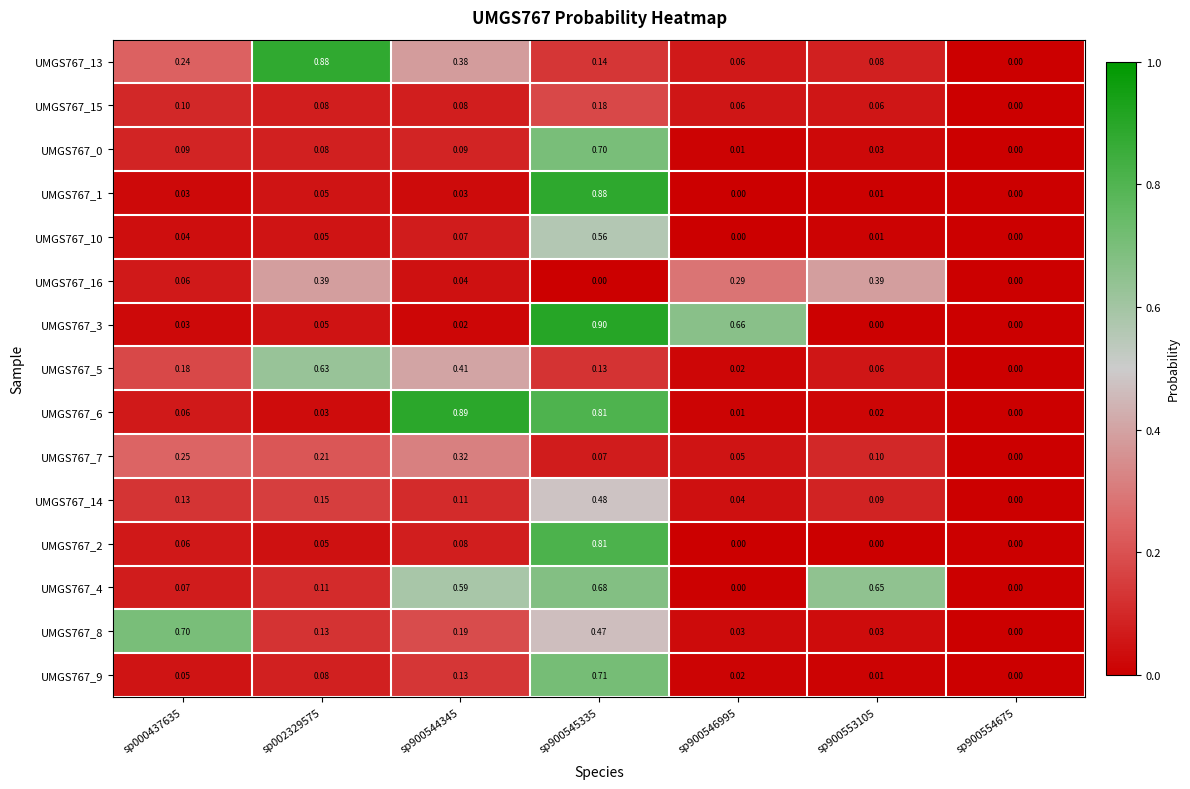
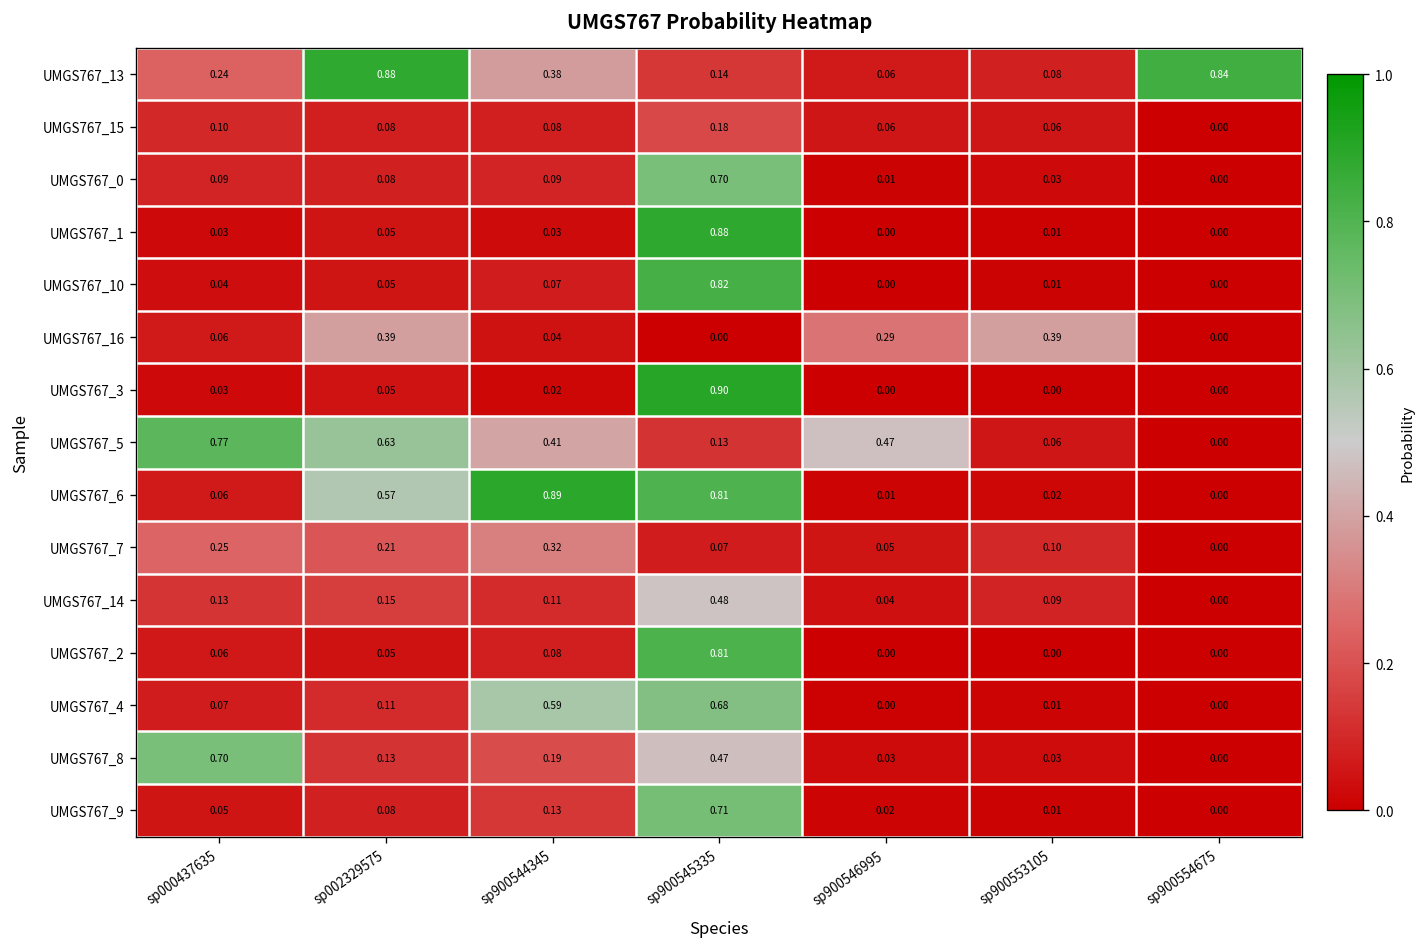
  {
    "UMGS767_13": {
      "sp000437635": 0.24,
      "sp002329575": 0.88,
      "sp900544345": 0.38,
      "sp900545335": 0.14,
      "sp900546995": 0.06,
      "sp900553105": 0.08,
-     "sp900554675": 0.00
+     "sp900554675": 0.84
    },
    "UMGS767_15": {
      "sp000437635": 0.10,
      "sp002329575": 0.08,
      "sp900544345": 0.08,
      "sp900545335": 0.18,
      "sp900546995": 0.06,
      "sp900553105": 0.06,
      "sp900554675": 0.00
    },
    "UMGS767_0": {
      "sp000437635": 0.09,
      "sp002329575": 0.08,
      "sp900544345": 0.09,
      "sp900545335": 0.70,
      "sp900546995": 0.01,
      "sp900553105": 0.03,
      "sp900554675": 0.00
    },
    "UMGS767_1": {
      "sp000437635": 0.03,
      "sp002329575": 0.05,
      "sp900544345": 0.03,
      "sp900545335": 0.88,
      "sp900546995": 0.00,
      "sp900553105": 0.01,
      "sp900554675": 0.00
    },
    "UMGS767_10": {
      "sp000437635": 0.04,
      "sp002329575": 0.05,
      "sp900544345": 0.07,
-     "sp900545335": 0.56,
+     "sp900545335": 0.82,
      "sp900546995": 0.00,
      "sp900553105": 0.01,
      "sp900554675": 0.00
    },
    "UMGS767_16": {
      "sp000437635": 0.06,
      "sp002329575": 0.39,
      "sp900544345": 0.04,
      "sp900545335": 0.00,
      "sp900546995": 0.29,
      "sp900553105": 0.39,
      "sp900554675": 0.00
    },
    "UMGS767_3": {
      "sp000437635": 0.03,
      "sp002329575": 0.05,
      "sp900544345": 0.02,
      "sp900545335": 0.90,
-     "sp900546995": 0.66,
+     "sp900546995": 0.00,
      "sp900553105": 0.00,
      "sp900554675": 0.00
    },
    "UMGS767_5": {
-     "sp000437635": 0.18,
+     "sp000437635": 0.77,
      "sp002329575": 0.63,
      "sp900544345": 0.41,
      "sp900545335": 0.13,
-     "sp900546995": 0.02,
+     "sp900546995": 0.47,
      "sp900553105": 0.06,
      "sp900554675": 0.00
    },
    "UMGS767_6": {
      "sp000437635": 0.06,
-     "sp002329575": 0.03,
+     "sp002329575": 0.57,
      "sp900544345": 0.89,
      "sp900545335": 0.81,
      "sp900546995": 0.01,
      "sp900553105": 0.02,
      "sp900554675": 0.00
    },
    "UMGS767_7": {
      "sp000437635": 0.25,
      "sp002329575": 0.21,
      "sp900544345": 0.32,
      "sp900545335": 0.07,
      "sp900546995": 0.05,
      "sp900553105": 0.10,
      "sp900554675": 0.00
    },
    "UMGS767_14": {
      "sp000437635": 0.13,
      "sp002329575": 0.15,
      "sp900544345": 0.11,
      "sp900545335": 0.48,
      "sp900546995": 0.04,
      "sp900553105": 0.09,
      "sp900554675": 0.00
    },
    "UMGS767_2": {
      "sp000437635": 0.06,
      "sp002329575": 0.05,
      "sp900544345": 0.08,
      "sp900545335": 0.81,
      "sp900546995": 0.00,
      "sp900553105": 0.00,
      "sp900554675": 0.00
    },
    "UMGS767_4": {
      "sp000437635": 0.07,
      "sp002329575": 0.11,
      "sp900544345": 0.59,
      "sp900545335": 0.68,
      "sp900546995": 0.00,
-     "sp900553105": 0.65,
+     "sp900553105": 0.01,
      "sp900554675": 0.00
    },
    "UMGS767_8": {
      "sp000437635": 0.70,
      "sp002329575": 0.13,
      "sp900544345": 0.19,
      "sp900545335": 0.47,
      "sp900546995": 0.03,
      "sp900553105": 0.03,
      "sp900554675": 0.00
    },
    "UMGS767_9": {
      "sp000437635": 0.05,
      "sp002329575": 0.08,
      "sp900544345": 0.13,
      "sp900545335": 0.71,
      "sp900546995": 0.02,
      "sp900553105": 0.01,
      "sp900554675": 0.00
    }
  }
